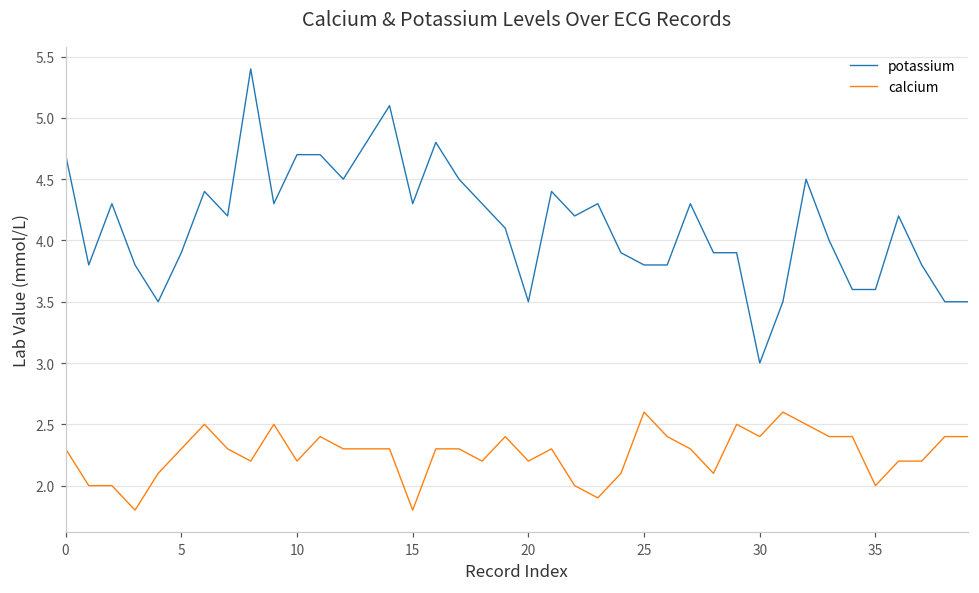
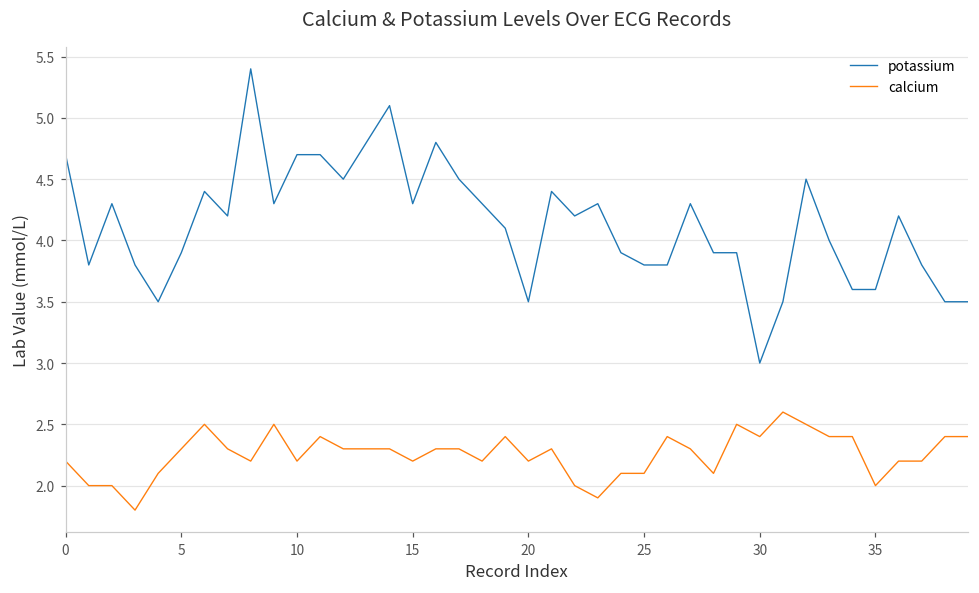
  {
    "potassium": {
      "0": 4.7,
      "5": 3.9,
      "10": 4.7,
      "15": 4.3,
      "20": 3.5,
      "25": 3.8,
      "30": 3.0,
      "35": 3.6
    },
    "calcium": {
-     "0": 2.3,
+     "0": 2.2,
      "5": 2.3,
      "10": 2.2,
-     "15": 1.8,
+     "15": 2.2,
      "20": 2.2,
-     "25": 2.6,
+     "25": 2.1,
      "30": 2.4,
      "35": 2.0
    }
  }
